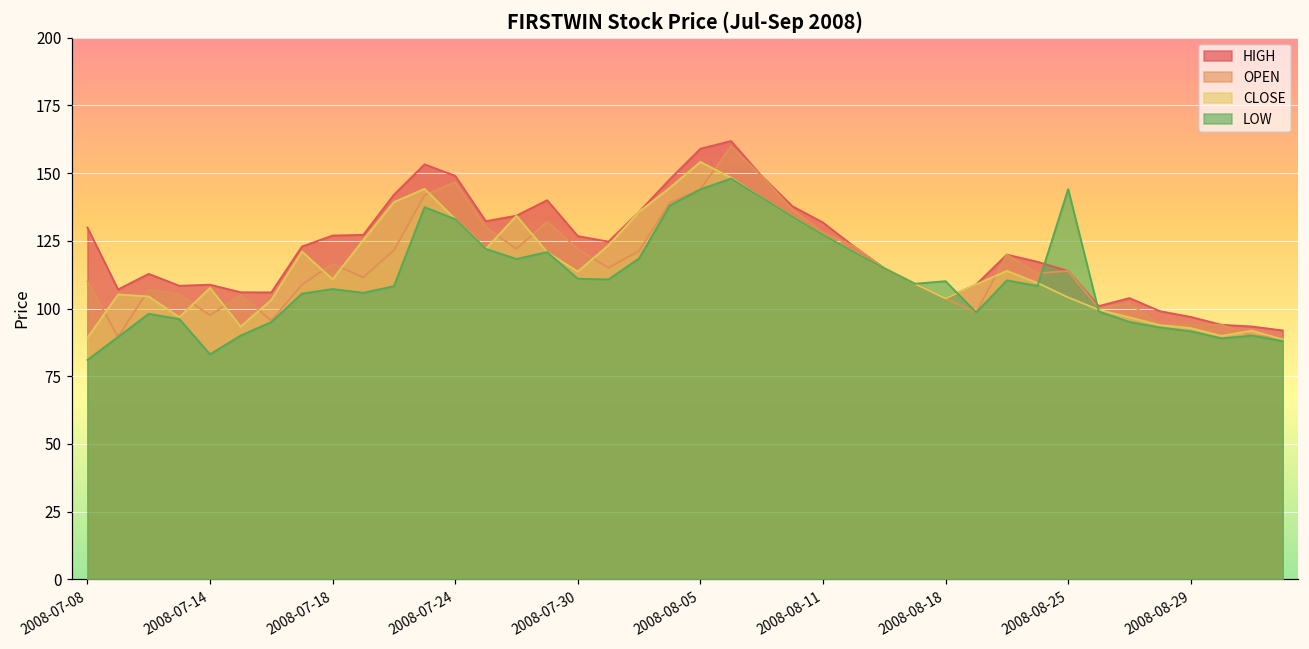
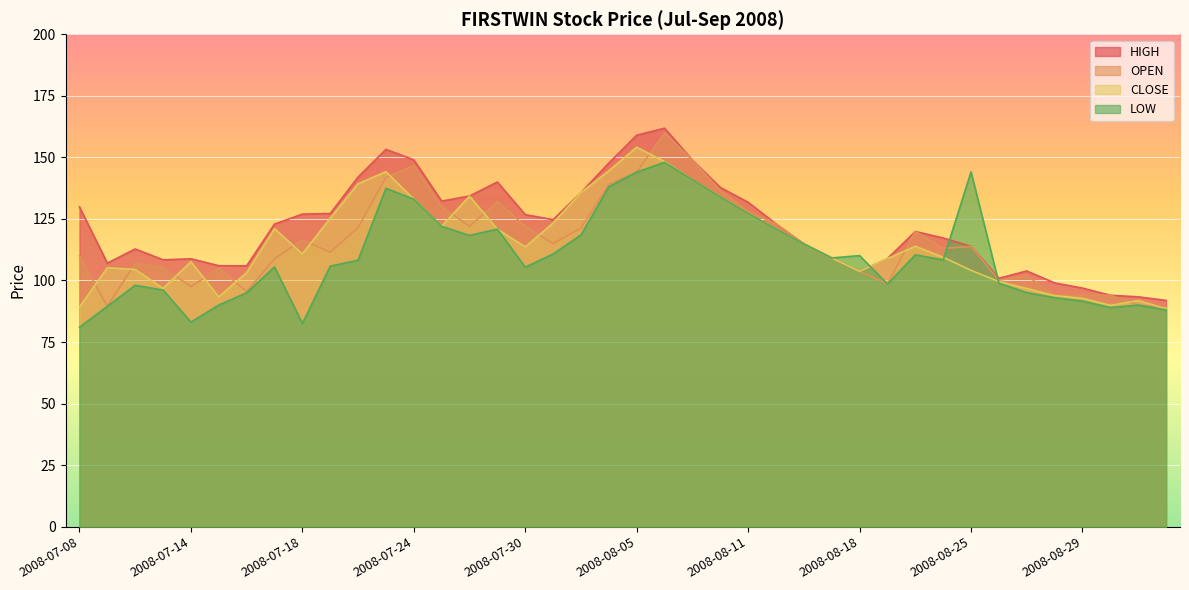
  {
    "LOW": {
      "2008-07-08": 81,
      "2008-07-14": 83,
-     "2008-07-18": 107,
-     "2008-07-30": 111,
+     "2008-07-18": 83,
+     "2008-07-30": 105,
      "2008-08-18": 110,
      "2008-08-25": 144,
      "2008-08-29": 92
    }
  }
